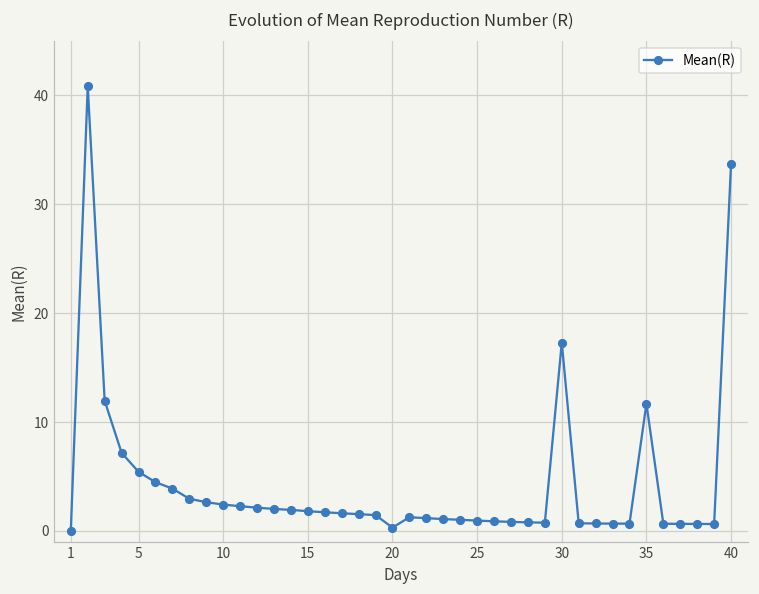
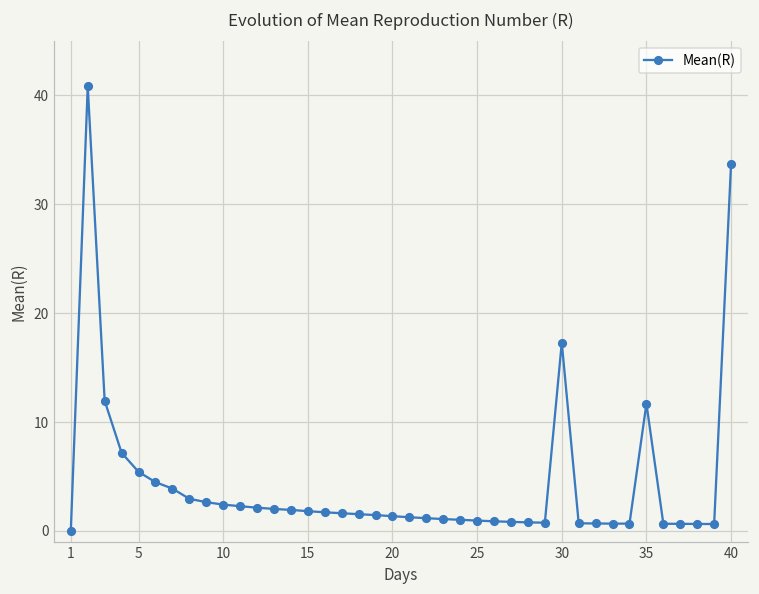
  {
    "1": 0,
    "5": 5,
    "10": 2,
    "15": 2,
-   "20": 0,
+   "20": 1,
    "25": 1,
    "30": 17,
    "35": 12,
    "40": 34
  }
